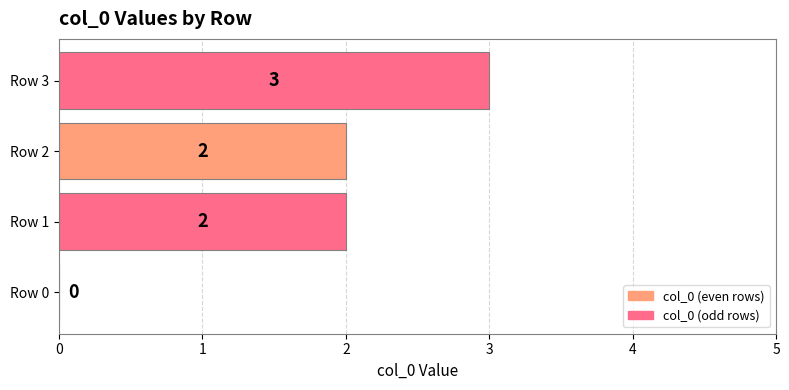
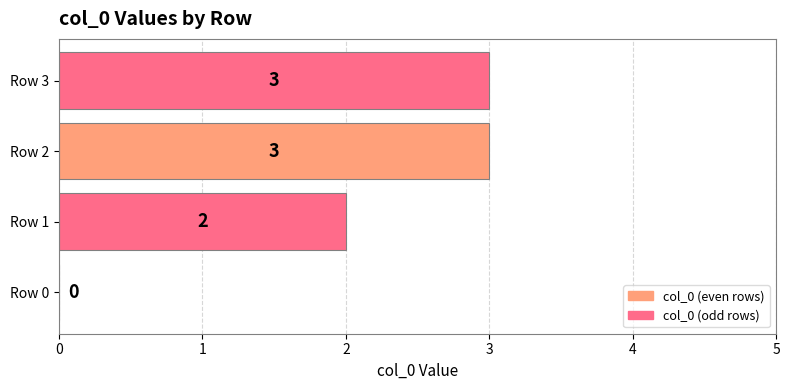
  {
    "Row 3": 3,
-   "Row 2": 2,
+   "Row 2": 3,
    "Row 1": 2,
    "Row 0": 0
  }
